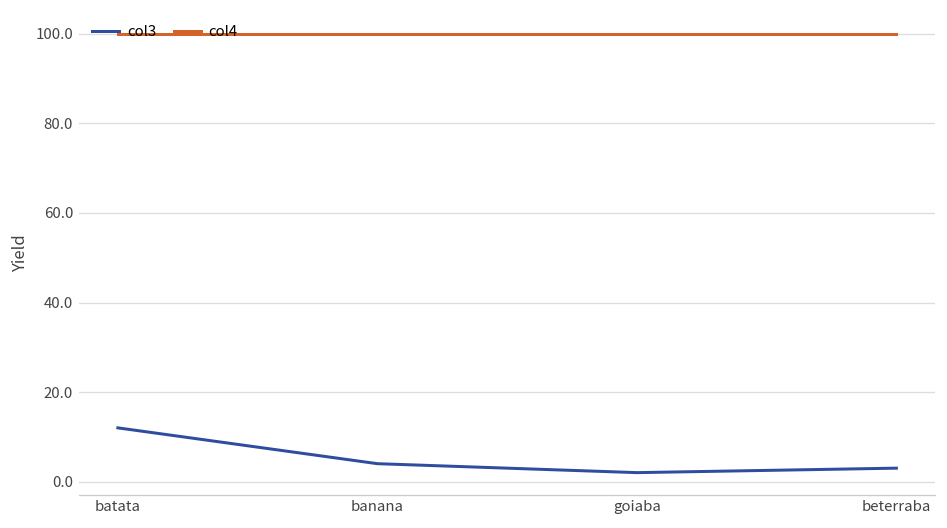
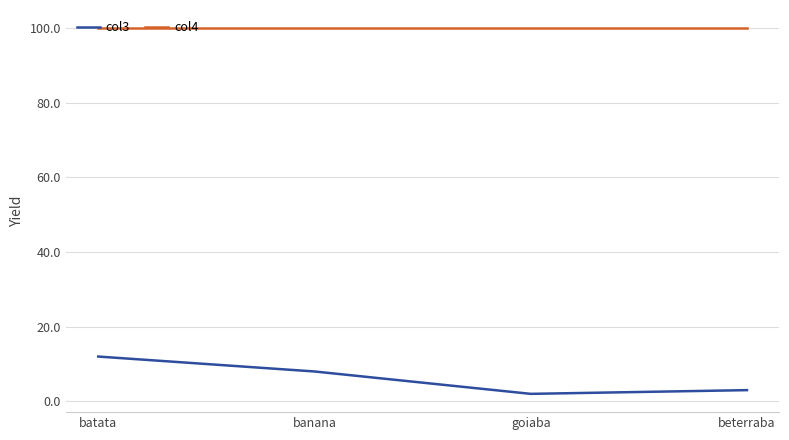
  {
    "col3": {
      "batata": 12,
-     "banana": 4,
+     "banana": 8,
      "goiaba": 2,
      "beterraba": 3
    },
    "col4": {
      "batata": 100,
      "banana": 100,
      "goiaba": 100,
      "beterraba": 100
    }
  }
